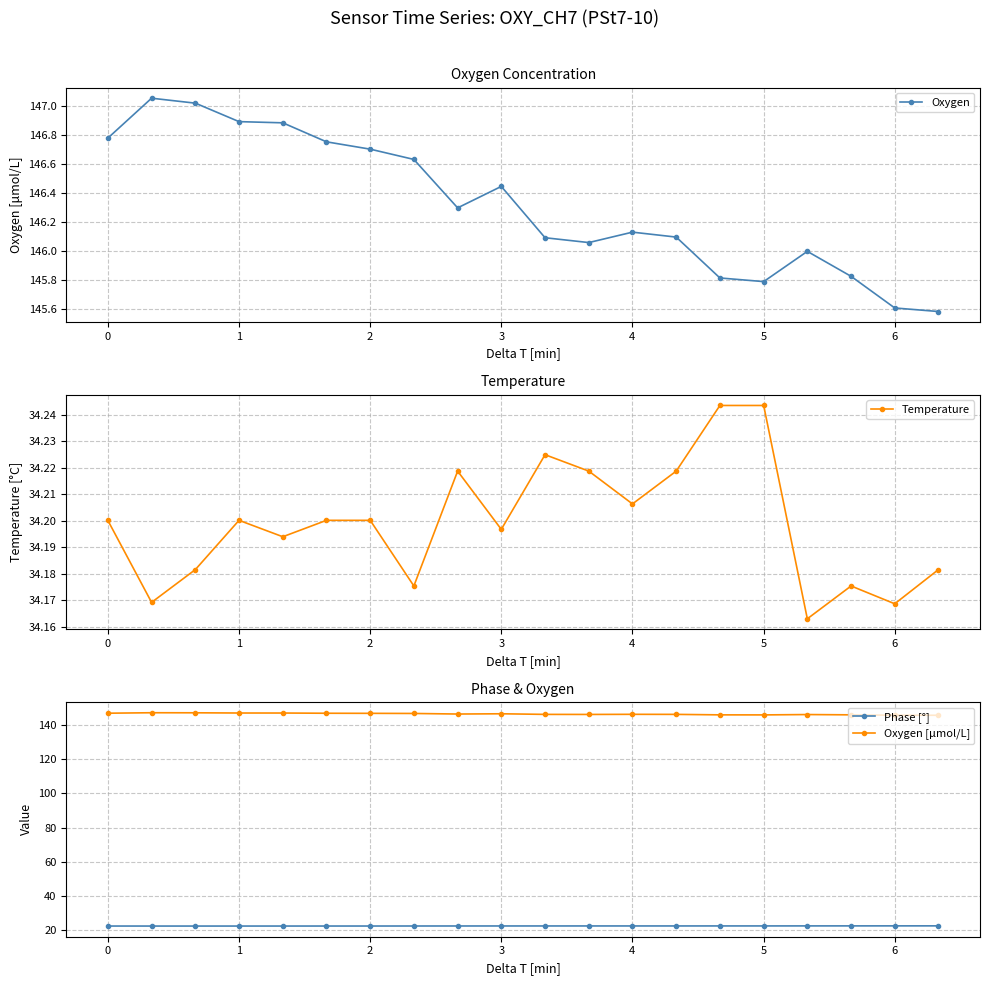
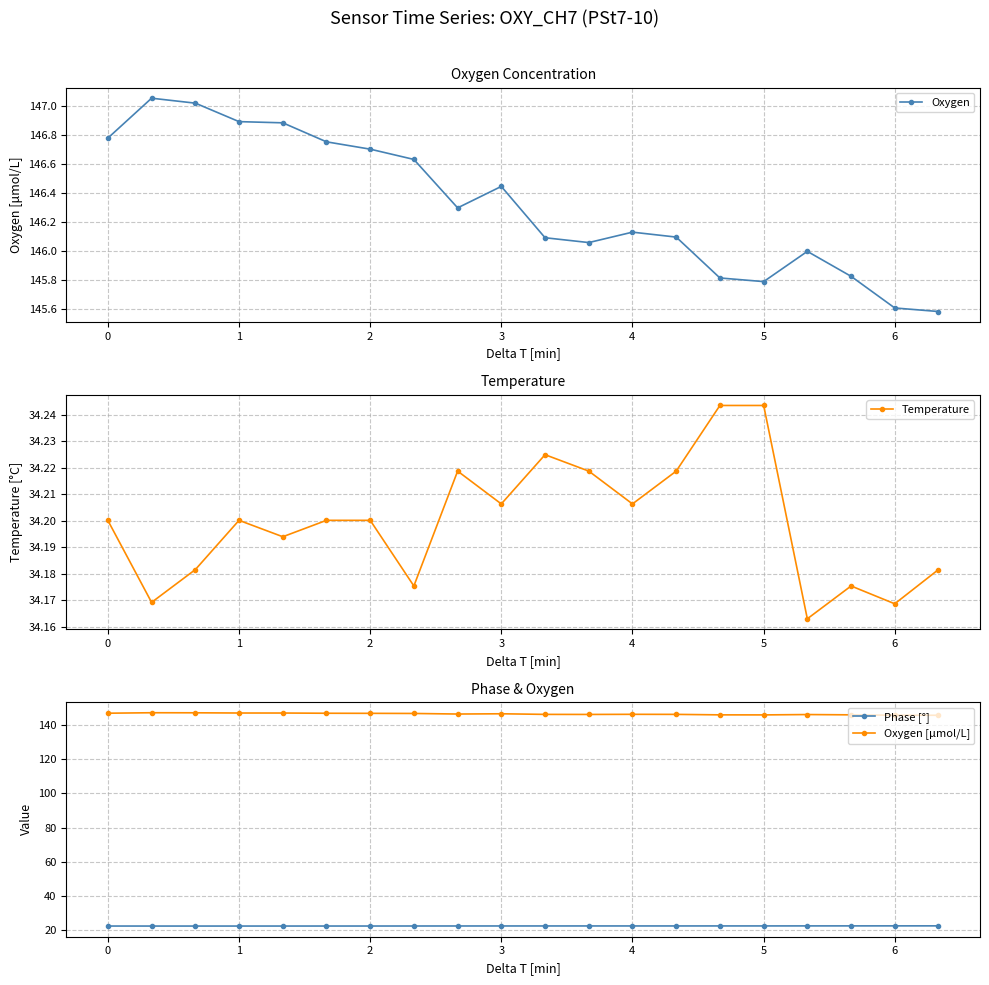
  {
    "Oxygen Concentration": {
      "0": 146.78,
      "1": 146.89,
      "2": 146.70,
      "3": 146.44,
      "4": 146.13,
      "5": 145.79,
      "6": 145.61
    },
    "Temperature": {
      "0": 34.200,
      "1": 34.200,
      "2": 34.200,
-     "3": 34.197,
+     "3": 34.206,
      "4": 34.206,
      "5": 34.244,
      "6": 34.169
    },
    "Phase & Oxygen": {
      "Phase [°]": {
        "0": 23,
        "1": 23,
        "2": 23,
        "3": 23,
        "4": 23,
        "5": 23,
        "6": 23
      },
      "Oxygen [μmol/L]": {
        "0": 147,
        "1": 147,
        "2": 147,
        "3": 146,
        "4": 146,
        "5": 146
      }
    }
  }
